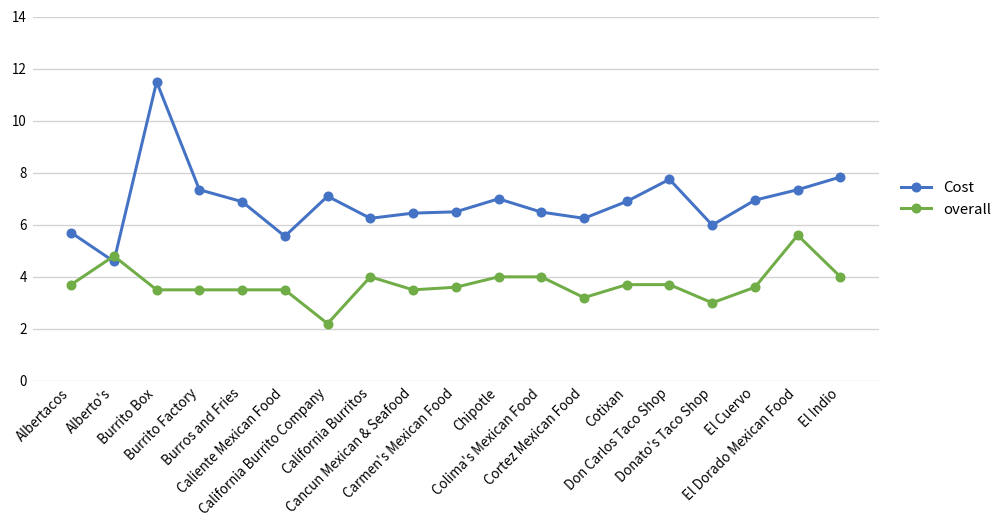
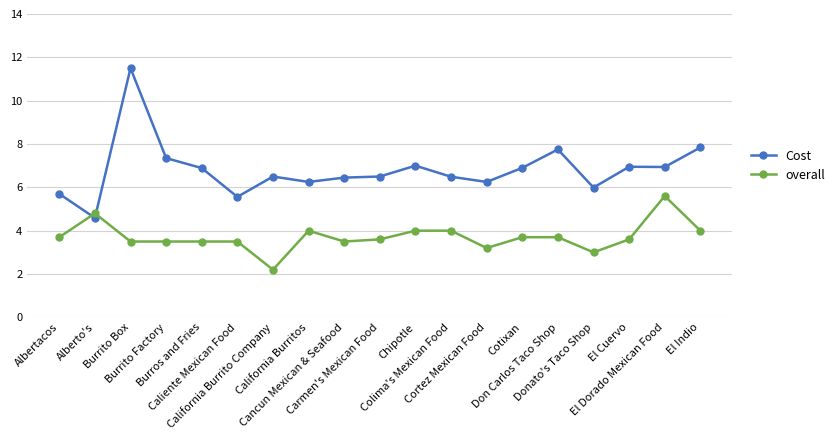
  {
    "Cost": {
      "Albertacos": 5.7,
      "Alberto's": 4.6,
      "Burrito Box": 11.5,
      "Burrito Factory": 7.4,
      "Burros and Fries": 6.9,
      "Caliente Mexican Food": 5.6,
-     "California Burrito Company": 7.1,
+     "California Burrito Company": 6.5,
      "California Burritos": 6.3,
      "Cancun Mexican & Seafood": 6.5,
      "Carmen's Mexican Food": 6.5,
      "Chipotle": 7.0,
      "Colima's Mexican Food": 6.5,
      "Cortez Mexican Food": 6.3,
      "Cotixan": 6.9,
      "Don Carlos Taco Shop": 7.8,
      "Donato's Taco Shop": 6.0,
      "El Cuervo": 7.0,
-     "El Dorado Mexican Food": 7.4,
+     "El Dorado Mexican Food": 6.9,
      "El Indio": 7.8
    },
    "overall": {
      "Albertacos": 3.7,
      "Alberto's": 4.8,
      "Burrito Box": 3.5,
      "Burrito Factory": 3.5,
      "Burros and Fries": 3.5,
      "Caliente Mexican Food": 3.5,
      "California Burrito Company": 2.2,
      "California Burritos": 4.0,
      "Cancun Mexican & Seafood": 3.5,
      "Carmen's Mexican Food": 3.6,
      "Chipotle": 4.0,
      "Colima's Mexican Food": 4.0,
      "Cortez Mexican Food": 3.2,
      "Cotixan": 3.7,
      "Don Carlos Taco Shop": 3.7,
      "Donato's Taco Shop": 3.0,
      "El Cuervo": 3.6,
      "El Dorado Mexican Food": 5.6,
      "El Indio": 4.0
    }
  }
